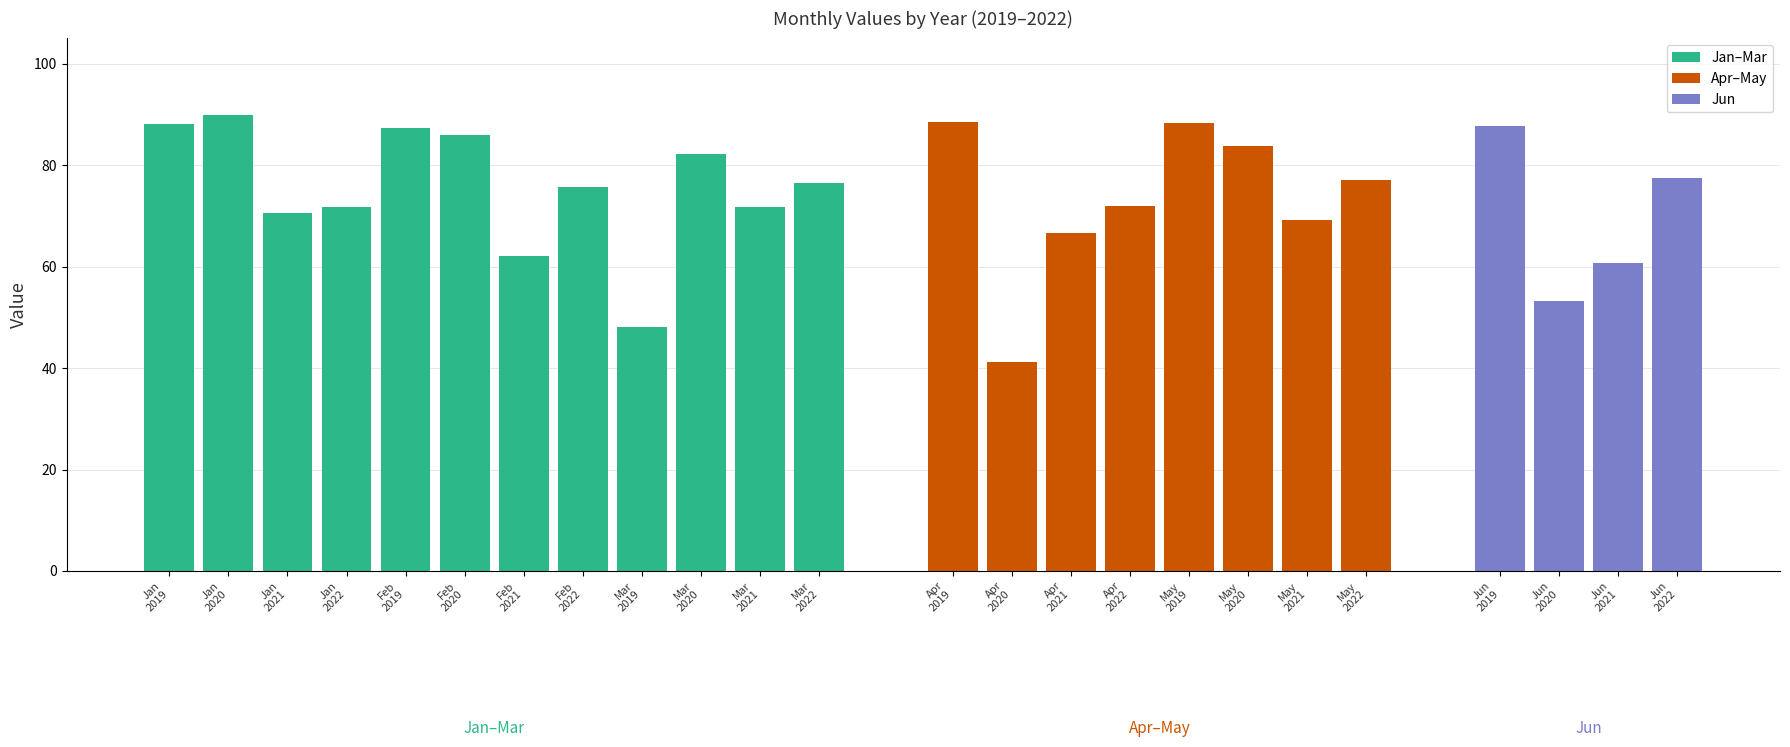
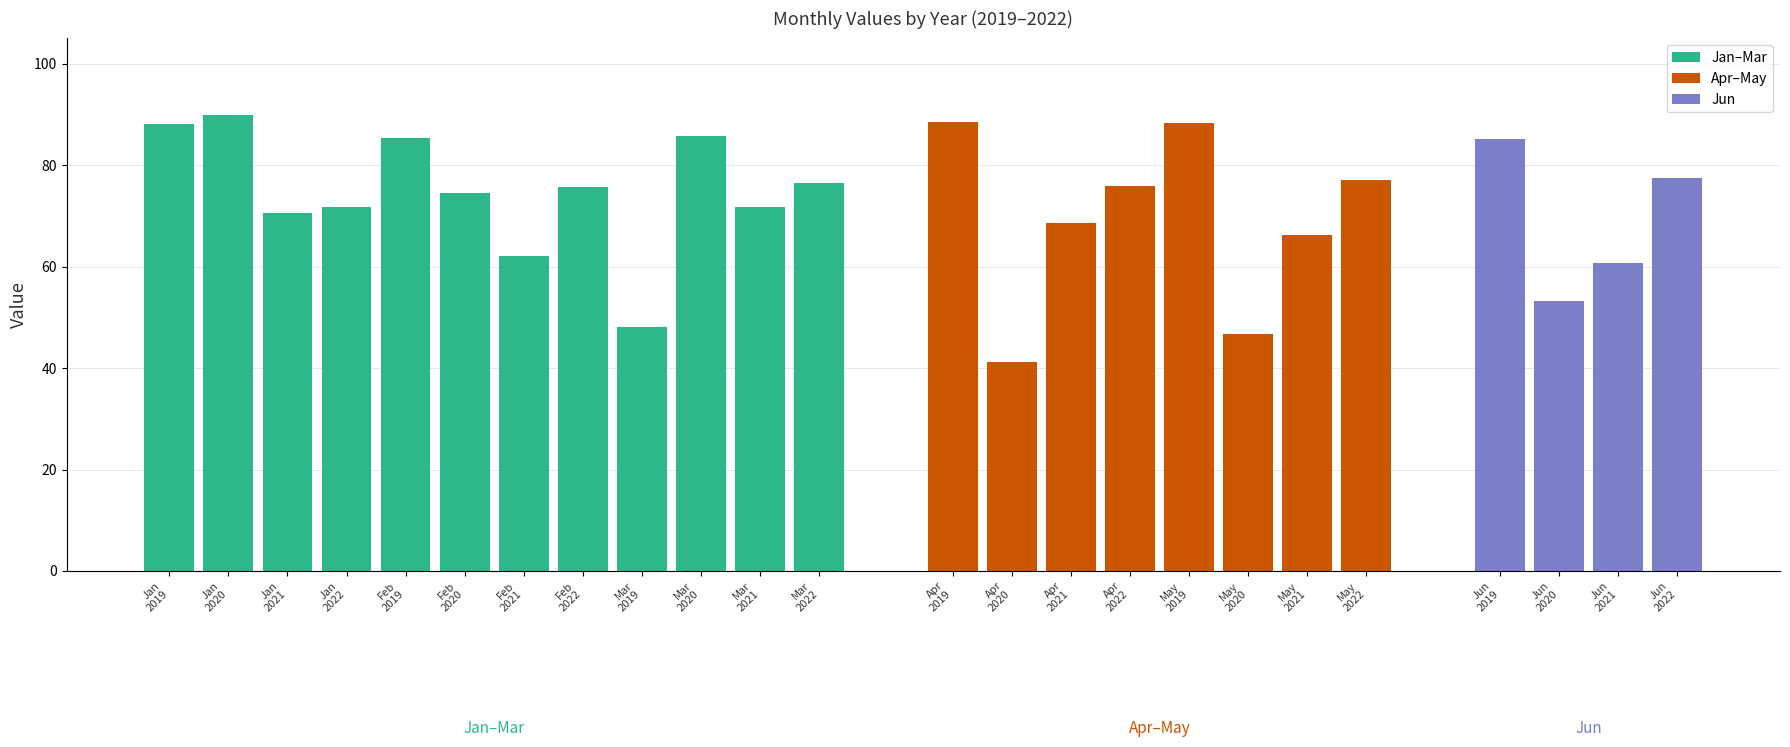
  {
    "Jan 2019": 88,
    "Jan 2020": 90,
    "Jan 2021": 71,
    "Jan 2022": 72,
-   "Feb 2019": 87,
-   "Feb 2020": 86,
+   "Feb 2019": 85,
+   "Feb 2020": 75,
    "Feb 2021": 62,
    "Feb 2022": 76,
    "Mar 2019": 48,
-   "Mar 2020": 82,
+   "Mar 2020": 86,
    "Mar 2021": 72,
    "Mar 2022": 77,
    "Apr 2019": 89,
    "Apr 2020": 41,
-   "Apr 2021": 67,
-   "Apr 2022": 72,
+   "Apr 2021": 69,
+   "Apr 2022": 76,
    "May 2019": 88,
-   "May 2020": 84,
-   "May 2021": 69,
+   "May 2020": 47,
+   "May 2021": 66,
    "May 2022": 77,
-   "Jun 2019": 88,
+   "Jun 2019": 85,
    "Jun 2020": 53,
    "Jun 2021": 61,
    "Jun 2022": 77
  }
